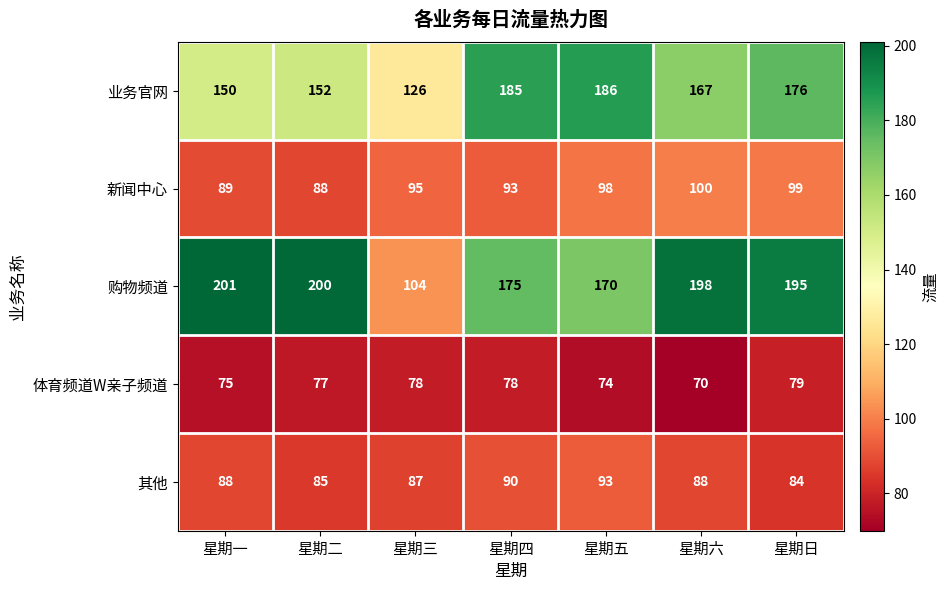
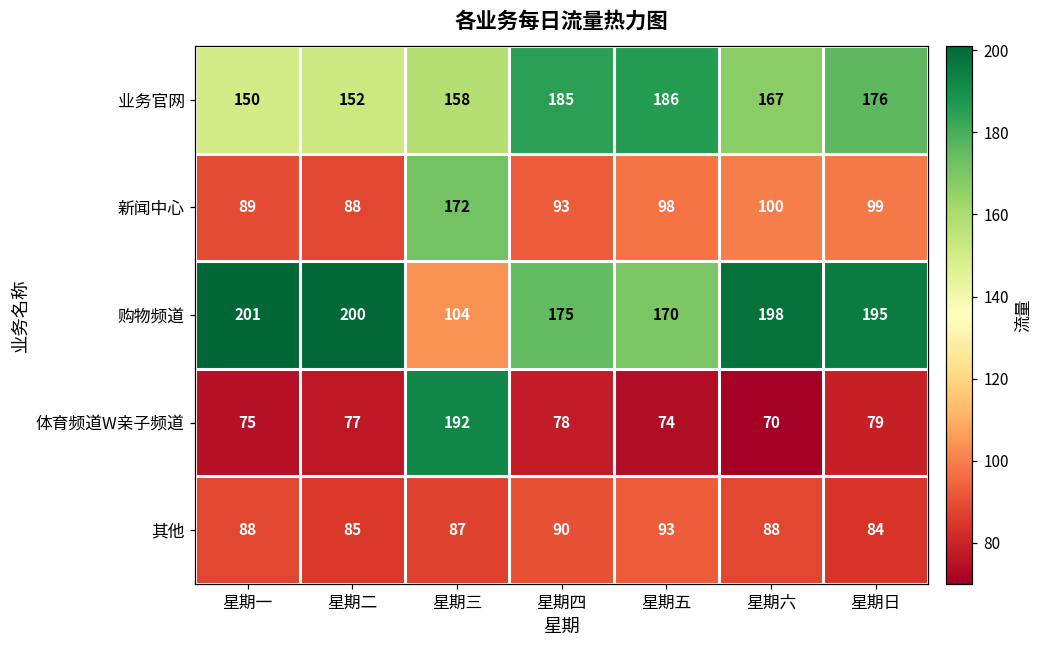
  {
    "业务官网": {
      "星期一": 150,
      "星期二": 152,
-     "星期三": 126,
+     "星期三": 158,
      "星期四": 185,
      "星期五": 186,
      "星期六": 167,
      "星期日": 176
    },
    "新闻中心": {
      "星期一": 89,
      "星期二": 88,
-     "星期三": 95,
+     "星期三": 172,
      "星期四": 93,
      "星期五": 98,
      "星期六": 100,
      "星期日": 99
    },
    "购物频道": {
      "星期一": 201,
      "星期二": 200,
      "星期三": 104,
      "星期四": 175,
      "星期五": 170,
      "星期六": 198,
      "星期日": 195
    },
    "体育频道W亲子频道": {
      "星期一": 75,
      "星期二": 77,
-     "星期三": 78,
+     "星期三": 192,
      "星期四": 78,
      "星期五": 74,
      "星期六": 70,
      "星期日": 79
    },
    "其他": {
      "星期一": 88,
      "星期二": 85,
      "星期三": 87,
      "星期四": 90,
      "星期五": 93,
      "星期六": 88,
      "星期日": 84
    }
  }
